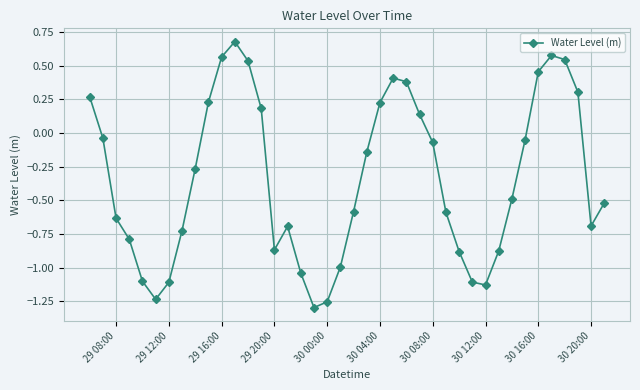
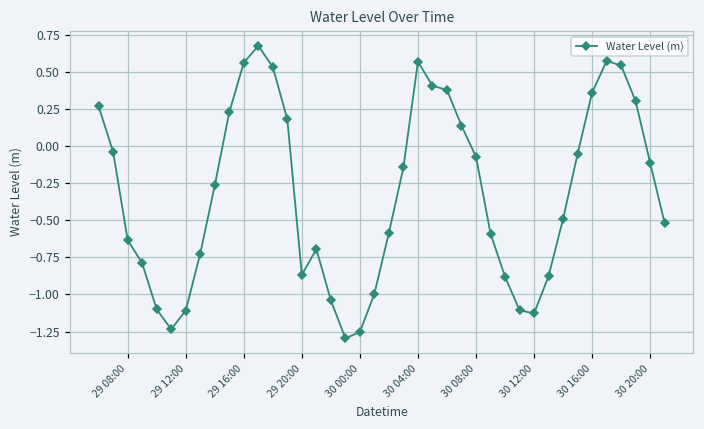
  {
    "29 08:00": -0.63,
    "29 12:00": -1.11,
    "29 16:00": 0.57,
    "29 20:00": -0.87,
    "30 00:00": -1.25,
-   "30 04:00": 0.23,
+   "30 04:00": 0.57,
    "30 08:00": -0.07,
    "30 12:00": -1.13,
-   "30 16:00": 0.46,
-   "30 20:00": -0.69
+   "30 16:00": 0.36,
+   "30 20:00": -0.11
  }
